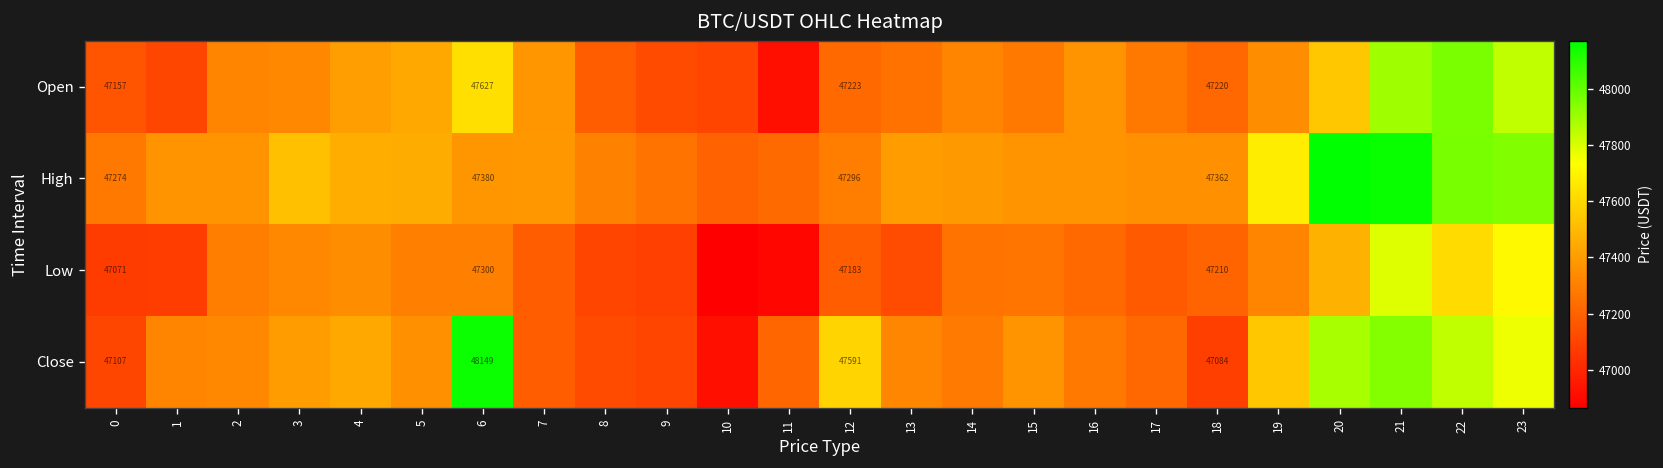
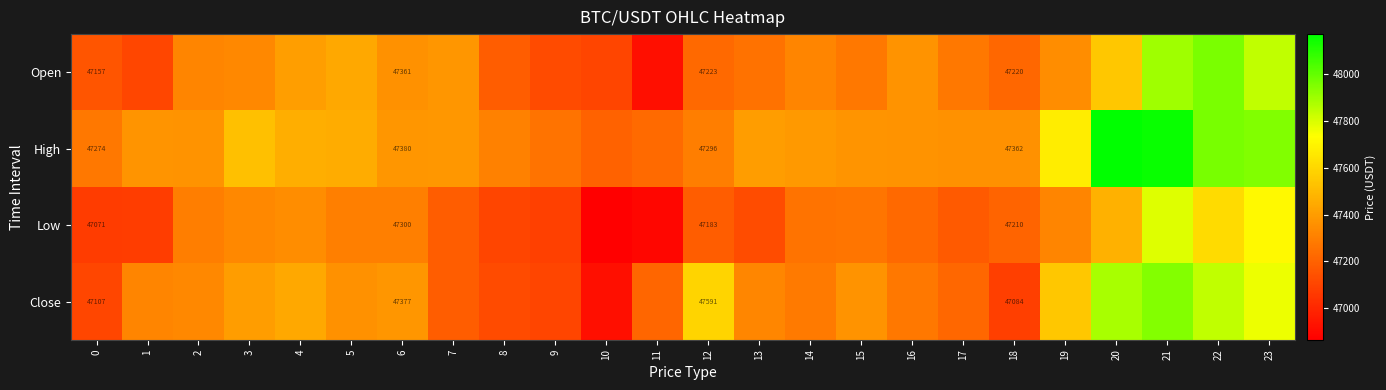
  {
    "Open": {
      "0": 47157,
-     "6": 47627,
+     "6": 47361,
      "12": 47223,
      "18": 47220
    },
    "High": {
      "0": 47274,
      "6": 47380,
      "12": 47296,
      "18": 47362
    },
    "Low": {
      "0": 47071,
      "6": 47300,
      "12": 47183,
      "18": 47210
    },
    "Close": {
      "0": 47107,
-     "6": 48149,
+     "6": 47377,
      "12": 47591,
      "18": 47084
    }
  }
